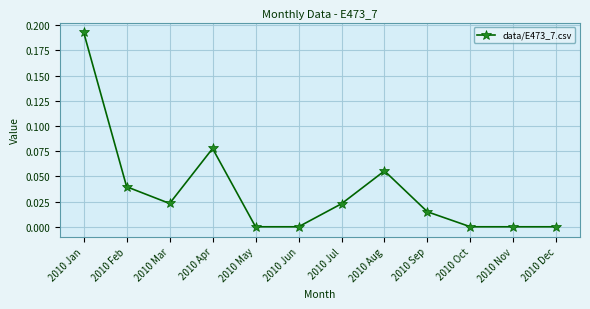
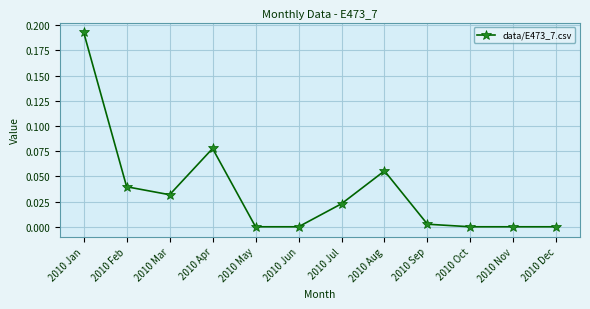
  {
    "2010 Jan": 0.193,
    "2010 Feb": 0.040,
-   "2010 Mar": 0.023,
+   "2010 Mar": 0.032,
    "2010 Apr": 0.078,
    "2010 May": 0.000,
    "2010 Jun": 0.000,
    "2010 Jul": 0.023,
    "2010 Aug": 0.055,
-   "2010 Sep": 0.015,
+   "2010 Sep": 0.003,
    "2010 Oct": 0.000,
    "2010 Nov": 0.000,
    "2010 Dec": 0.000
  }
